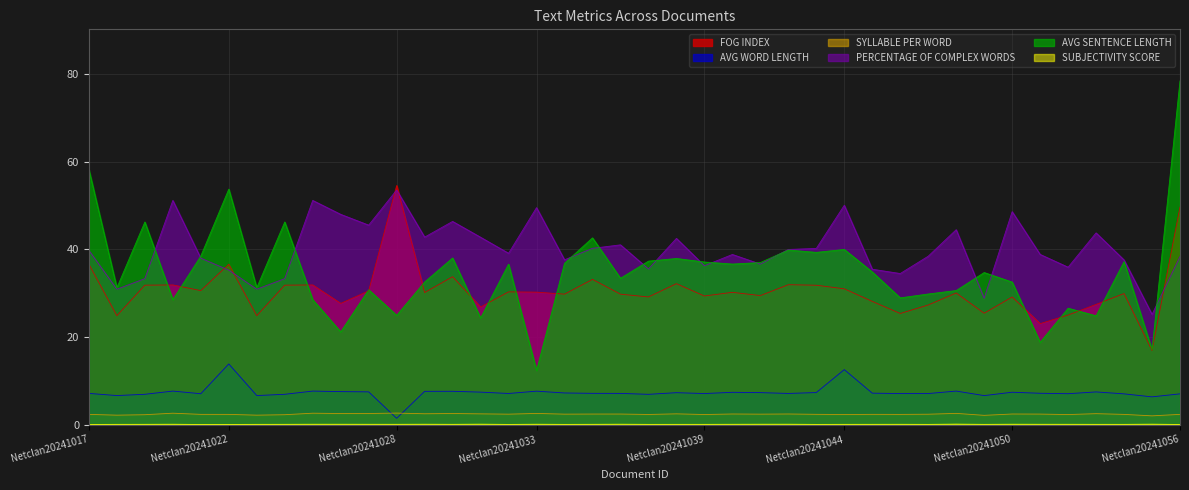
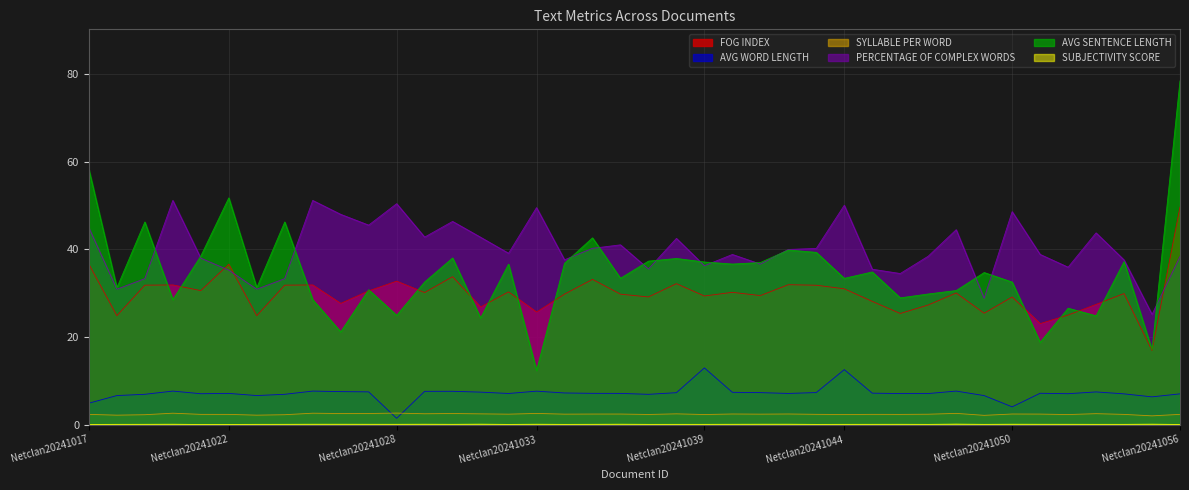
  {
    "FOG INDEX": {
      "Netclan20241017": 37,
      "Netclan20241022": 37,
-     "Netclan20241028": 55,
-     "Netclan20241033": 30,
+     "Netclan20241028": 33,
+     "Netclan20241033": 26,
      "Netclan20241039": 29,
      "Netclan20241044": 31,
      "Netclan20241050": 29,
      "Netclan20241056": 50
    },
    "AVG WORD LENGTH": {
-     "Netclan20241017": 7,
-     "Netclan20241022": 14,
+     "Netclan20241017": 5,
+     "Netclan20241022": 7,
      "Netclan20241028": 1,
      "Netclan20241033": 8,
-     "Netclan20241039": 7,
+     "Netclan20241039": 13,
      "Netclan20241044": 13,
-     "Netclan20241050": 7,
+     "Netclan20241050": 4,
      "Netclan20241056": 7
    },
    "PERCENTAGE OF COMPLEX WORDS": {
-     "Netclan20241017": 40,
+     "Netclan20241017": 45,
      "Netclan20241022": 35,
-     "Netclan20241028": 54,
+     "Netclan20241028": 50,
      "Netclan20241033": 50,
      "Netclan20241039": 36,
      "Netclan20241044": 50,
      "Netclan20241050": 49,
      "Netclan20241056": 38
    },
    "AVG SENTENCE LENGTH": {
      "Netclan20241017": 58,
-     "Netclan20241022": 54,
+     "Netclan20241022": 52,
      "Netclan20241028": 25,
      "Netclan20241033": 12,
      "Netclan20241039": 37,
-     "Netclan20241044": 40,
+     "Netclan20241044": 33,
      "Netclan20241050": 33,
      "Netclan20241056": 79
    }
  }
